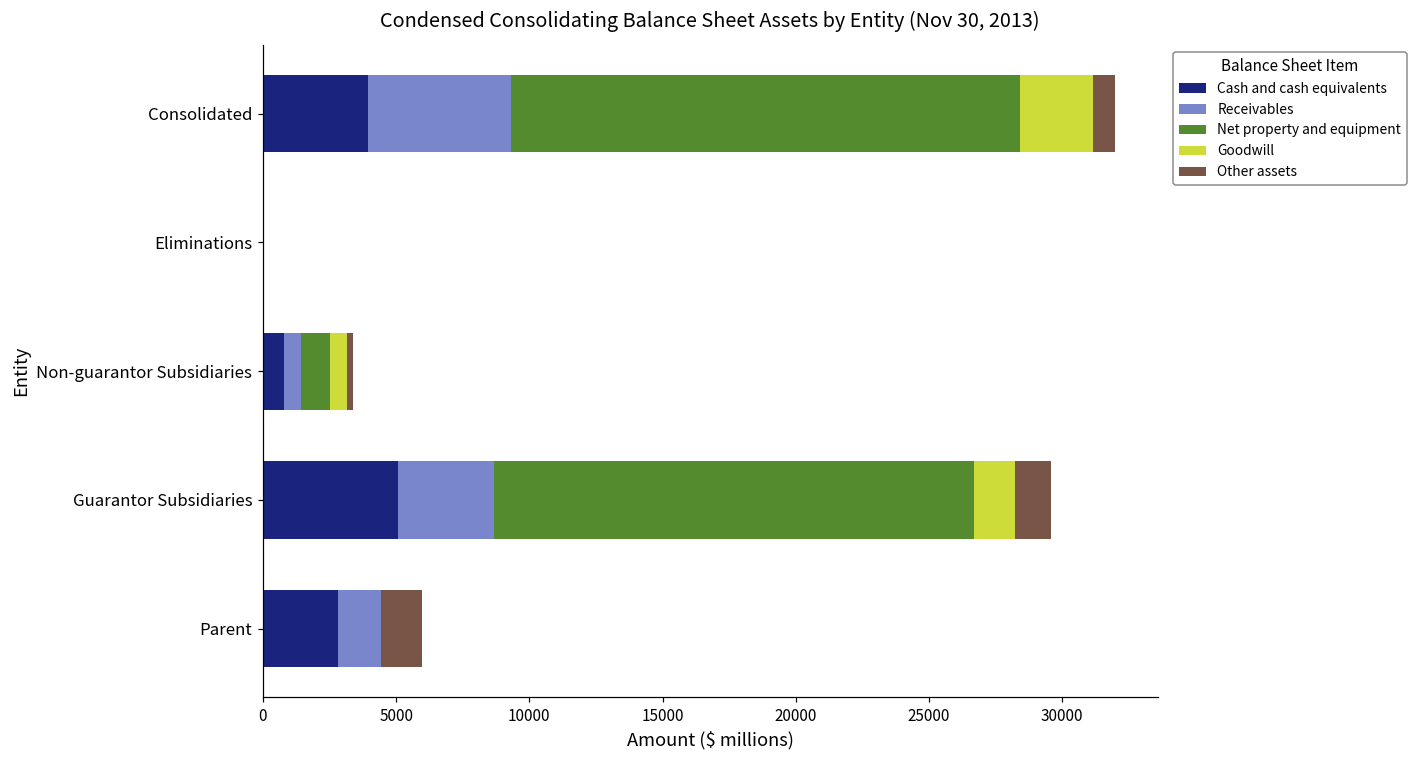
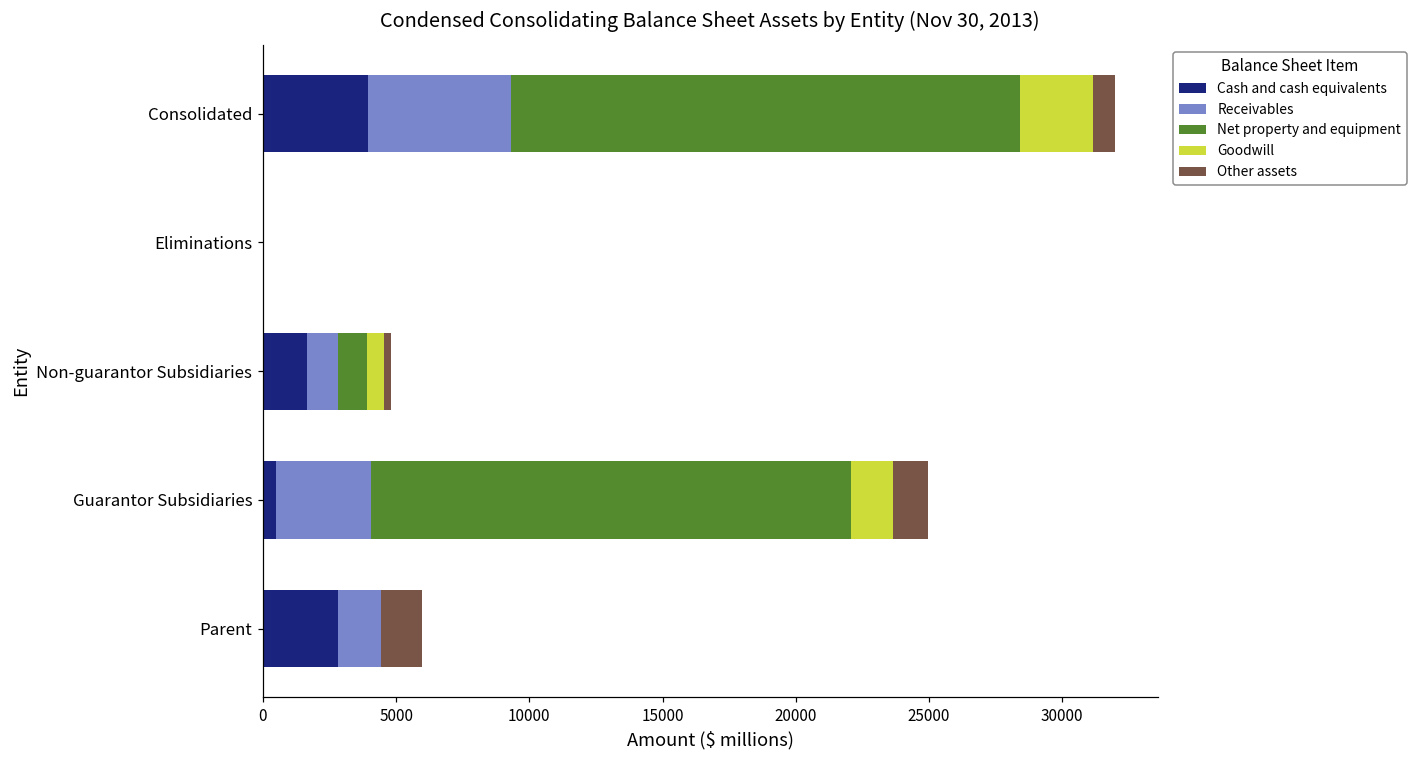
  {
    "Cash and cash equivalents": {
      "Consolidated": 3900,
      "Eliminations": 0,
-     "Non-guarantor Subsidiaries": 800,
-     "Guarantor Subsidiaries": 5100,
+     "Non-guarantor Subsidiaries": 1700,
+     "Guarantor Subsidiaries": 500,
      "Parent": 2800
    },
    "Receivables": {
      "Consolidated": 5400,
      "Eliminations": 0,
-     "Non-guarantor Subsidiaries": 600,
+     "Non-guarantor Subsidiaries": 1100,
      "Guarantor Subsidiaries": 3600,
      "Parent": 1600
    },
    "Net property and equipment": {
      "Consolidated": 19100,
      "Eliminations": 0,
      "Non-guarantor Subsidiaries": 1100,
      "Guarantor Subsidiaries": 18000
    },
    "Goodwill": {
      "Consolidated": 2700,
      "Eliminations": 0,
      "Non-guarantor Subsidiaries": 700,
      "Guarantor Subsidiaries": 1600,
      "Parent": 0
    },
    "Other assets": {
      "Consolidated": 800,
      "Eliminations": 0,
      "Non-guarantor Subsidiaries": 200,
      "Guarantor Subsidiaries": 1300,
      "Parent": 1500
    }
  }
